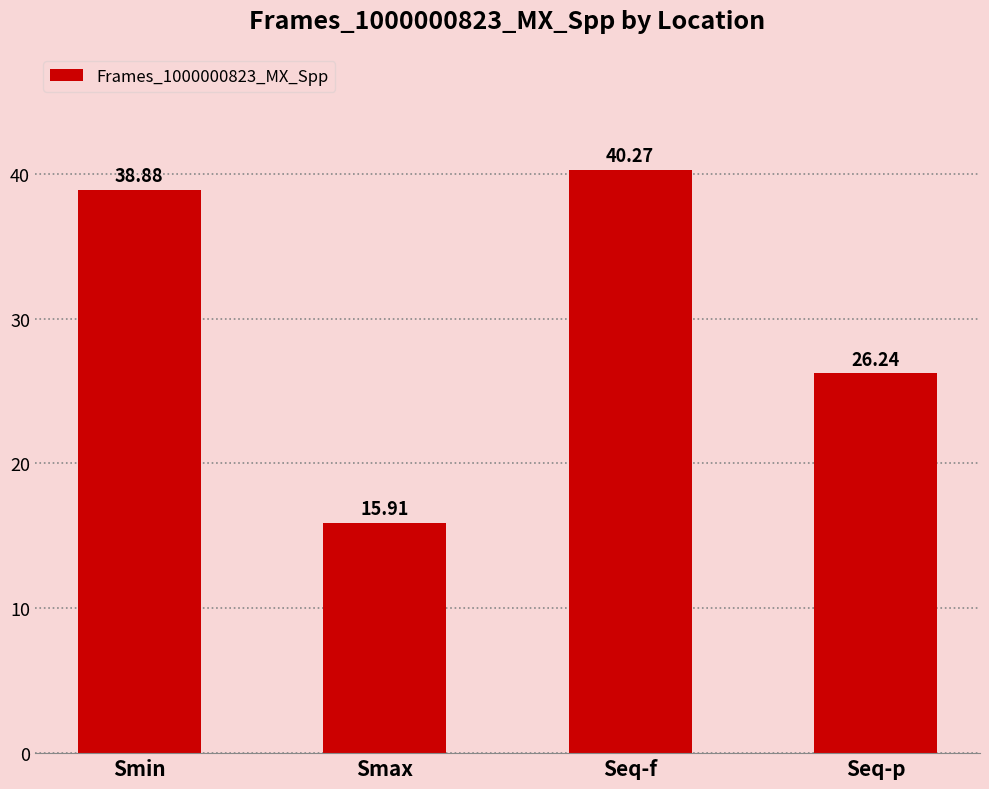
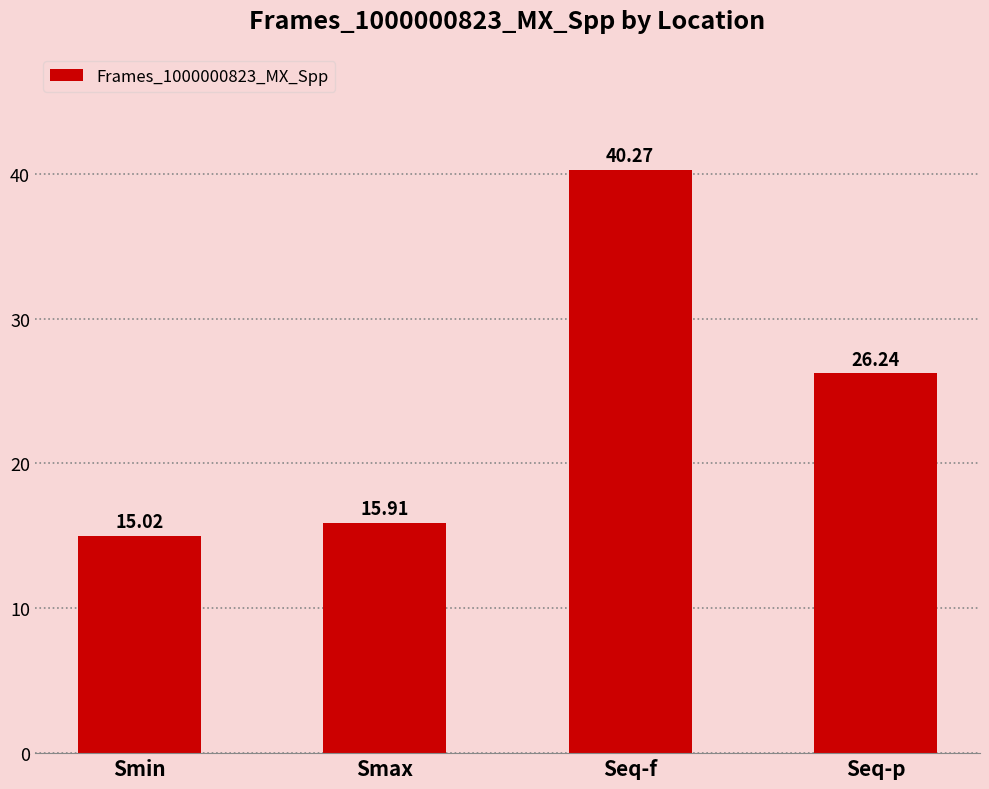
  {
-   "Smin": 38.88,
+   "Smin": 15.02,
    "Smax": 15.91,
    "Seq-f": 40.27,
    "Seq-p": 26.24
  }
